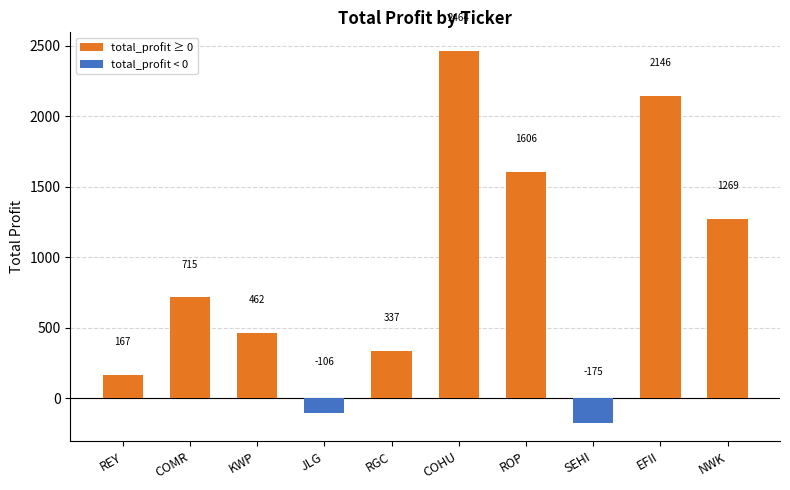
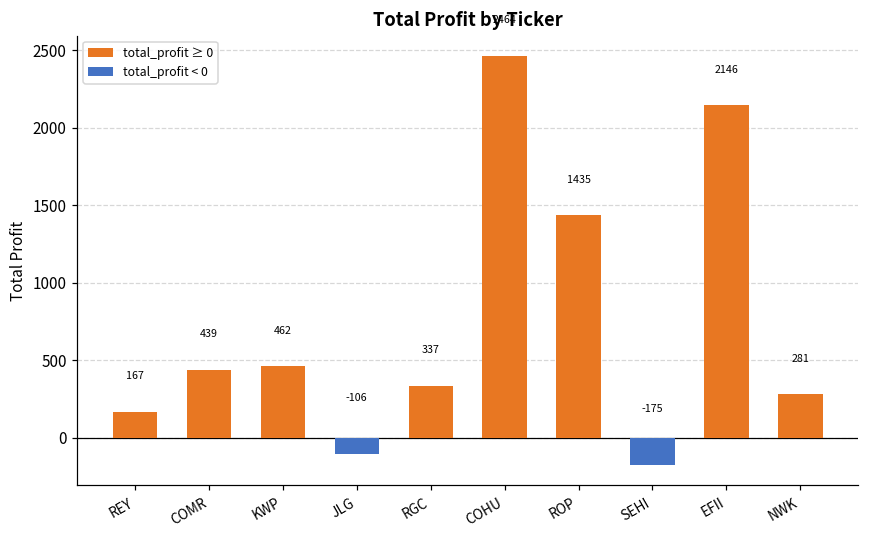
  {
-   "COMR": 715,
-   "ROP": 1606,
-   "NWK": 1269
+   "COMR": 439,
+   "ROP": 1435,
+   "NWK": 281
  }
